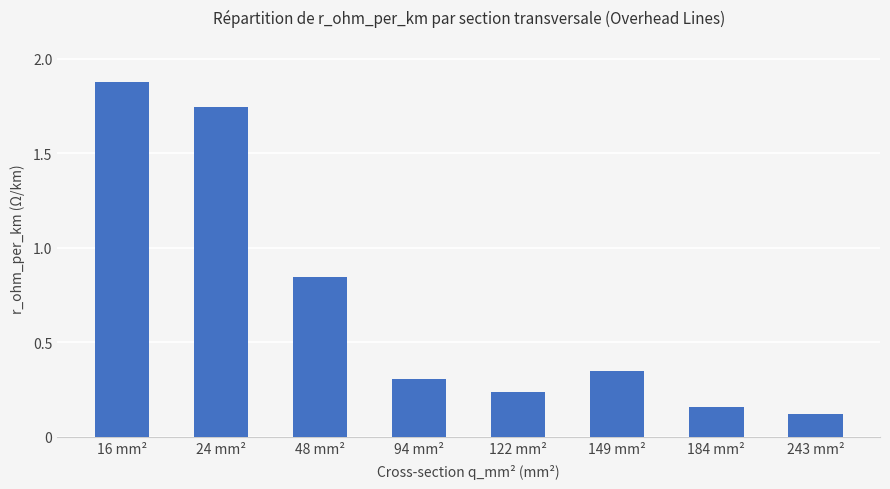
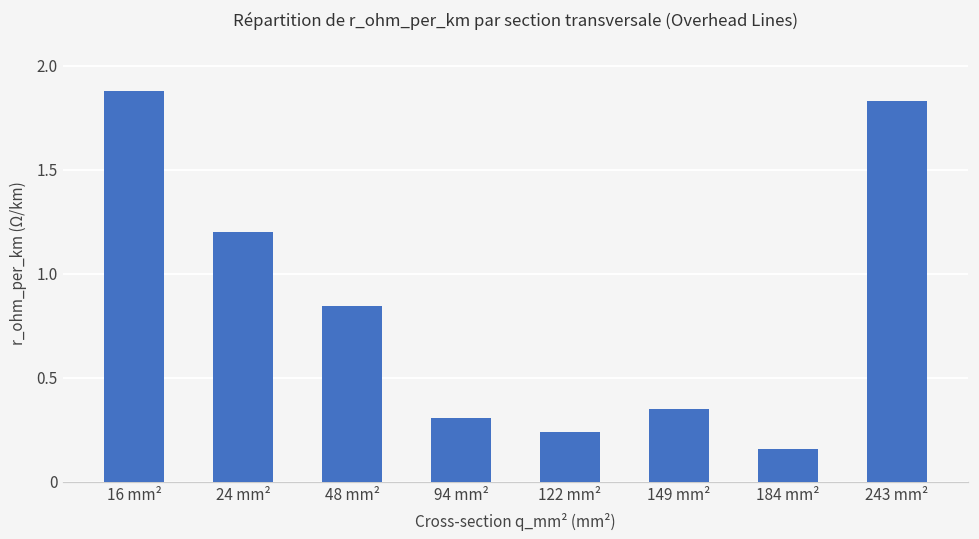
  {
    "16 mm²": 1.88,
-   "24 mm²": 1.74,
+   "24 mm²": 1.20,
    "48 mm²": 0.84,
    "94 mm²": 0.31,
    "122 mm²": 0.24,
    "149 mm²": 0.35,
    "184 mm²": 0.16,
-   "243 mm²": 0.12
+   "243 mm²": 1.83
  }
